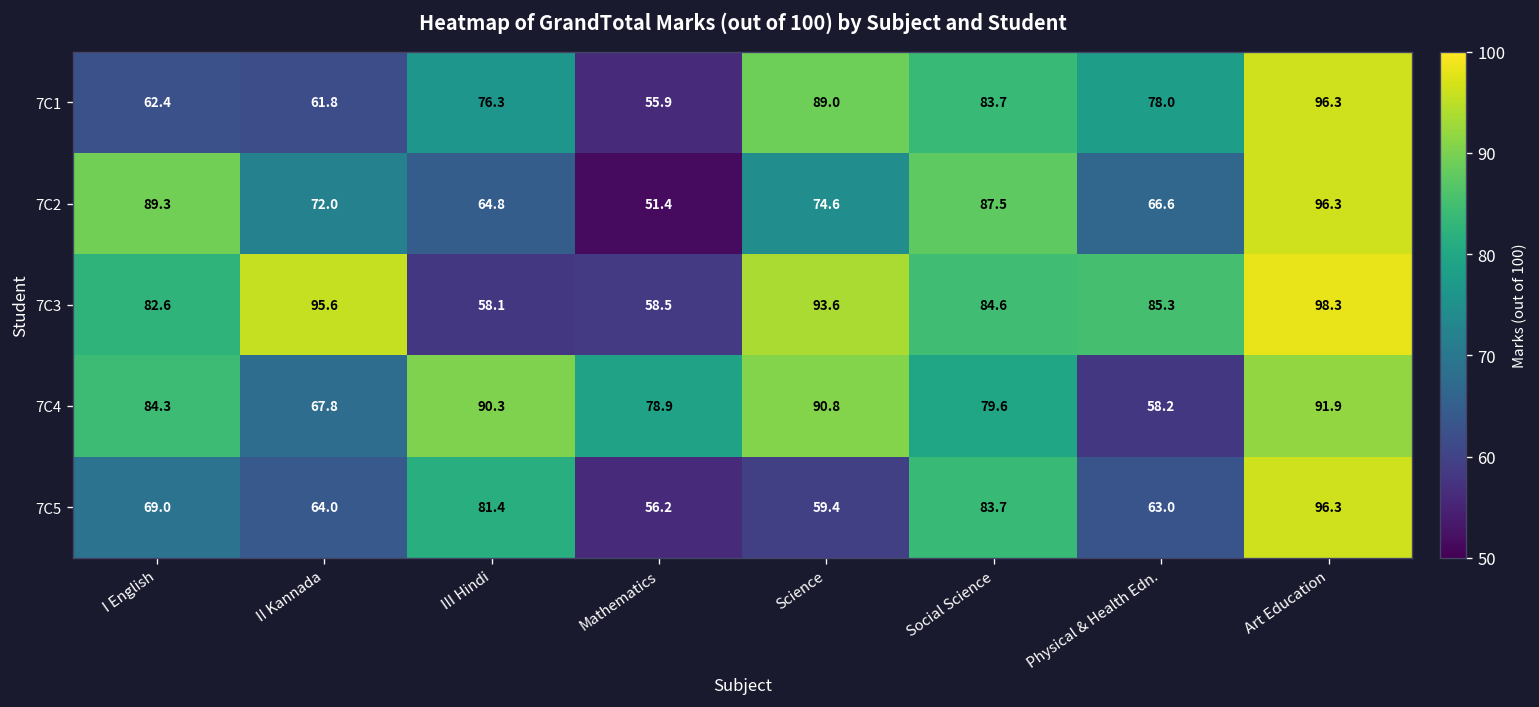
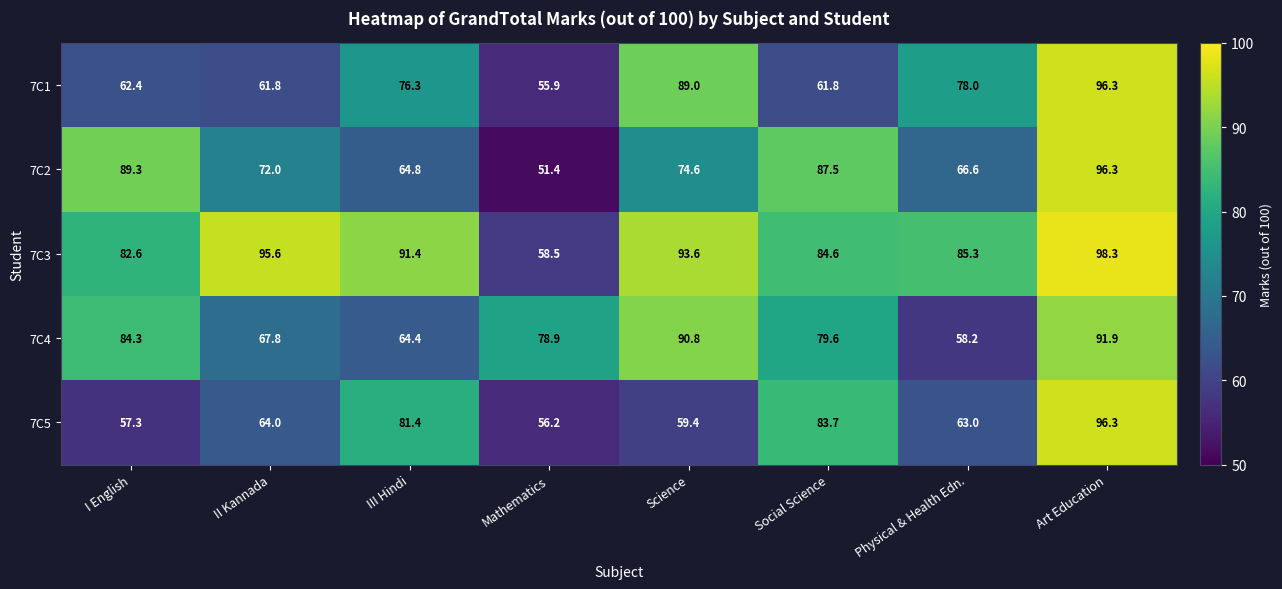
  {
    "7C1": {
      "I English": 62.4,
      "II Kannada": 61.8,
      "III Hindi": 76.3,
      "Mathematics": 55.9,
      "Science": 89.0,
-     "Social Science": 83.7,
+     "Social Science": 61.8,
      "Physical & Health Edn.": 78.0,
      "Art Education": 96.3
    },
    "7C2": {
      "I English": 89.3,
      "II Kannada": 72.0,
      "III Hindi": 64.8,
      "Mathematics": 51.4,
      "Science": 74.6,
      "Social Science": 87.5,
      "Physical & Health Edn.": 66.6,
      "Art Education": 96.3
    },
    "7C3": {
      "I English": 82.6,
      "II Kannada": 95.6,
-     "III Hindi": 58.1,
+     "III Hindi": 91.4,
      "Mathematics": 58.5,
      "Science": 93.6,
      "Social Science": 84.6,
      "Physical & Health Edn.": 85.3,
      "Art Education": 98.3
    },
    "7C4": {
      "I English": 84.3,
      "II Kannada": 67.8,
-     "III Hindi": 90.3,
+     "III Hindi": 64.4,
      "Mathematics": 78.9,
      "Science": 90.8,
      "Social Science": 79.6,
      "Physical & Health Edn.": 58.2,
      "Art Education": 91.9
    },
    "7C5": {
-     "I English": 69.0,
+     "I English": 57.3,
      "II Kannada": 64.0,
      "III Hindi": 81.4,
      "Mathematics": 56.2,
      "Science": 59.4,
      "Social Science": 83.7,
      "Physical & Health Edn.": 63.0,
      "Art Education": 96.3
    }
  }
